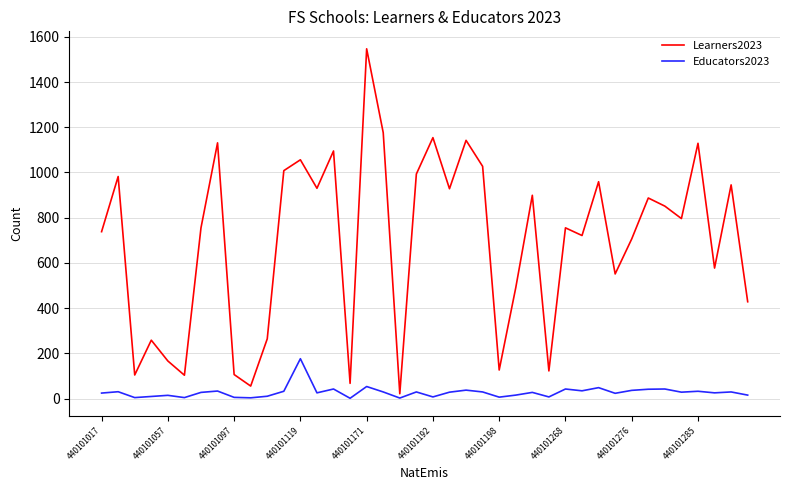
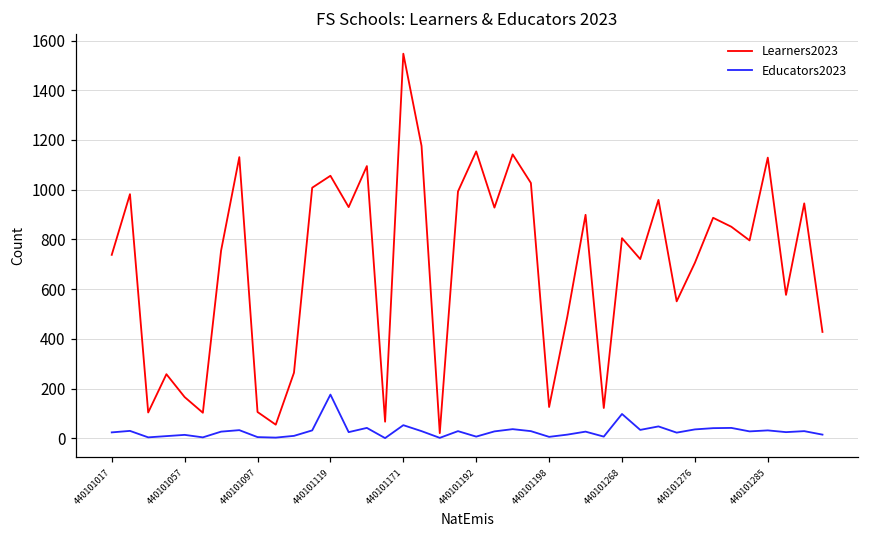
  {
    "Learners2023": {
      "440101017": 740,
      "440101057": 170,
      "440101097": 110,
      "440101119": 1060,
      "440101171": 1550,
      "440101192": 1150,
      "440101198": 130,
-     "440101268": 760,
+     "440101268": 810,
      "440101276": 710,
      "440101285": 1130
    },
    "Educators2023": {
      "440101017": 20,
      "440101057": 10,
      "440101097": 10,
      "440101119": 180,
      "440101171": 50,
      "440101192": 10,
      "440101198": 10,
-     "440101268": 40,
+     "440101268": 100,
      "440101276": 40,
      "440101285": 30
    }
  }
